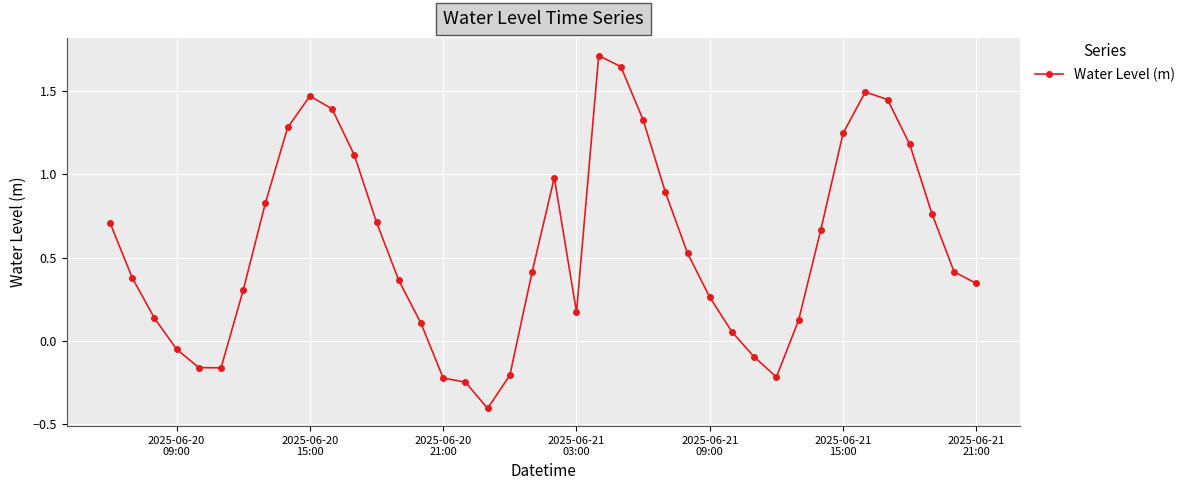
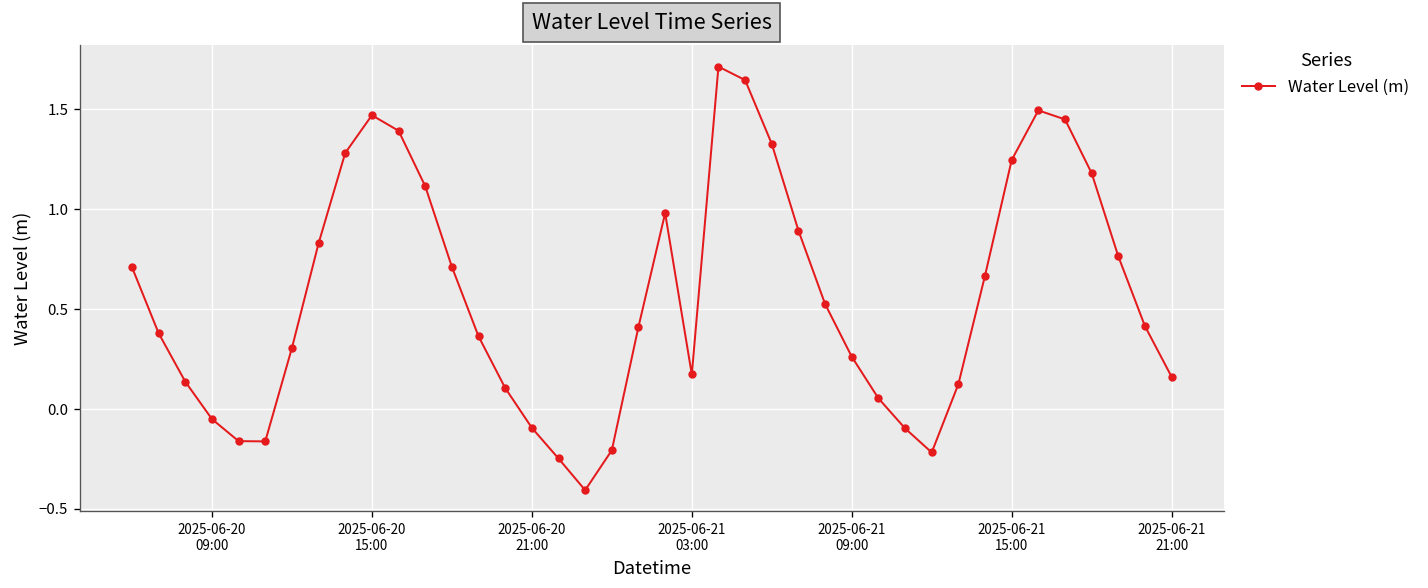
  {
    "2025-06-20 09:00": -0.05,
    "2025-06-20 15:00": 1.47,
-   "2025-06-20 21:00": -0.22,
+   "2025-06-20 21:00": -0.09,
    "2025-06-21 03:00": 0.17,
    "2025-06-21 09:00": 0.26,
    "2025-06-21 15:00": 1.25,
-   "2025-06-21 21:00": 0.34
+   "2025-06-21 21:00": 0.16
  }
